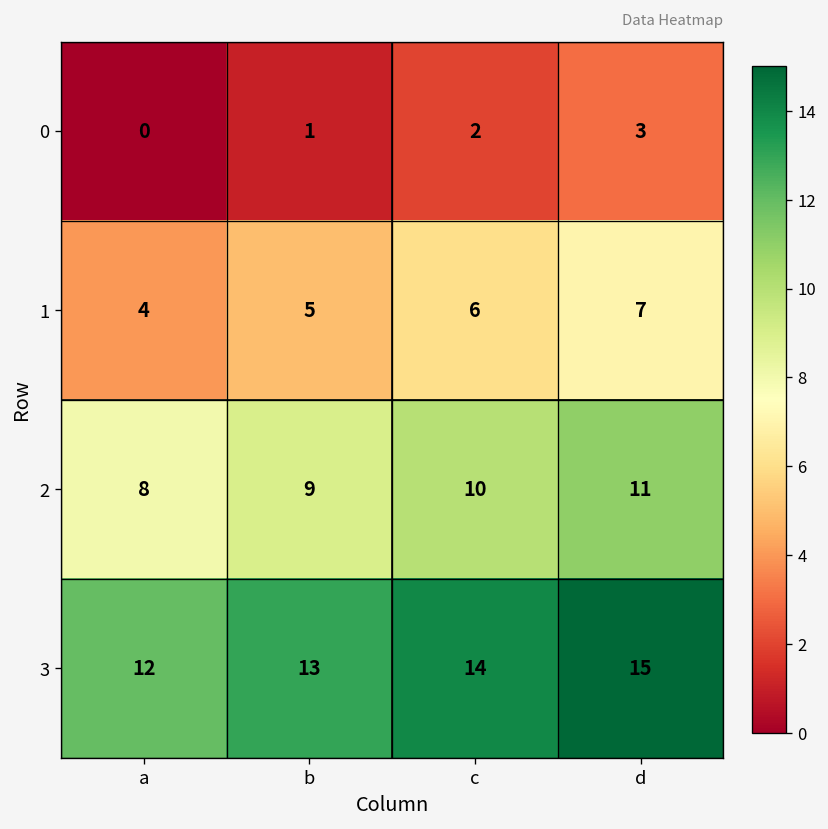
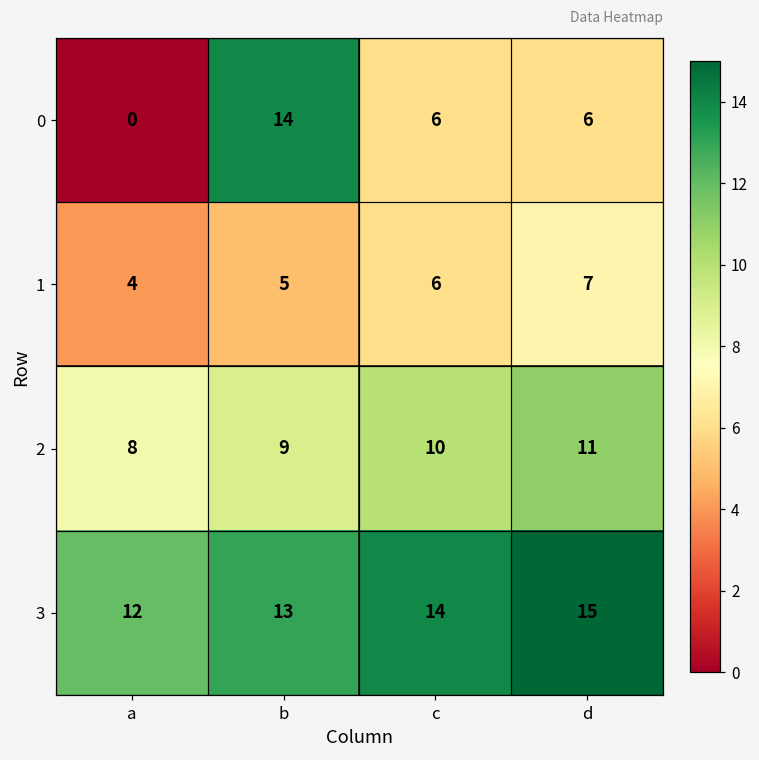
  {
    "0": {
      "a": 0,
-     "b": 1,
-     "c": 2,
-     "d": 3
+     "b": 14,
+     "c": 6,
+     "d": 6
    },
    "1": {
      "a": 4,
      "b": 5,
      "c": 6,
      "d": 7
    },
    "2": {
      "a": 8,
      "b": 9,
      "c": 10,
      "d": 11
    },
    "3": {
      "a": 12,
      "b": 13,
      "c": 14,
      "d": 15
    }
  }
